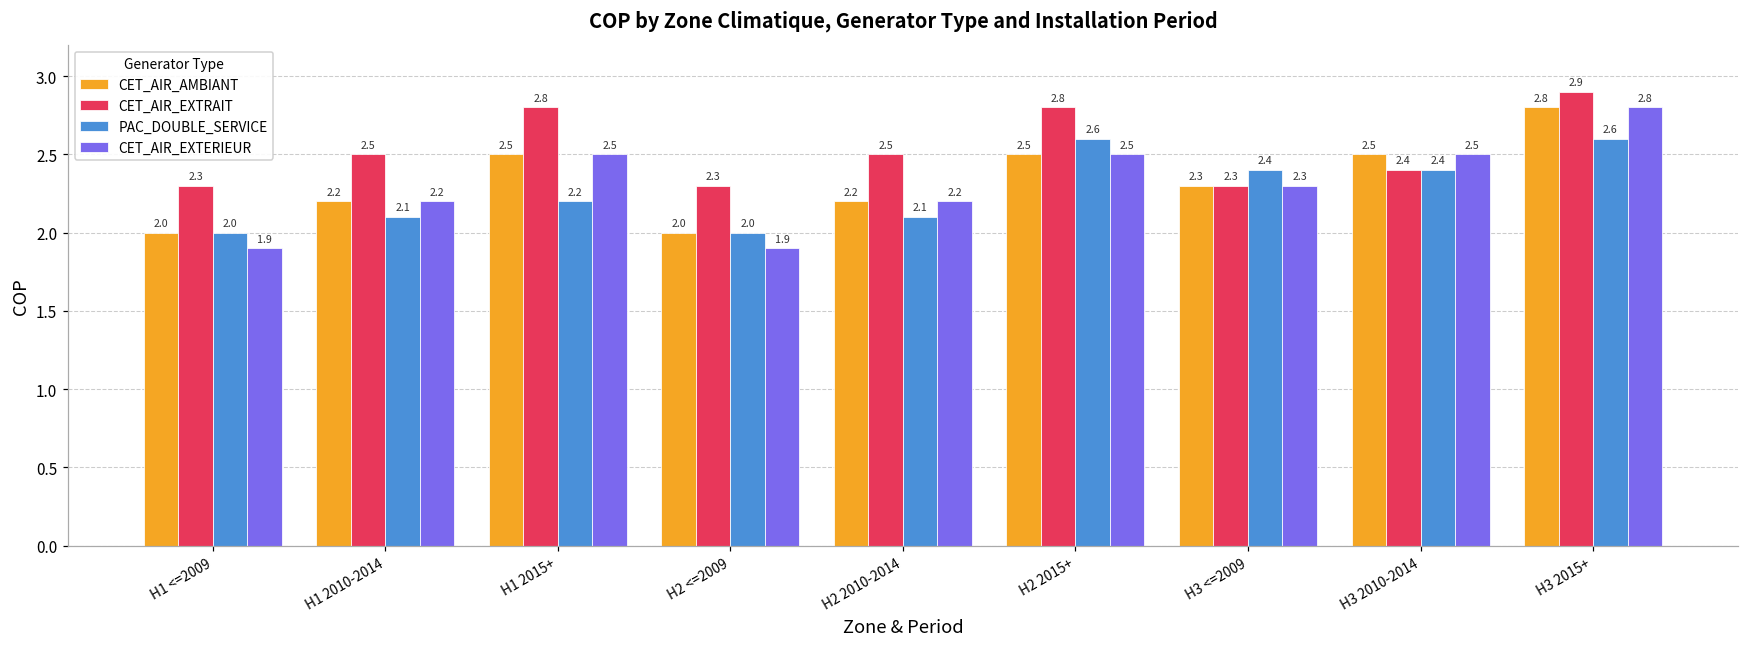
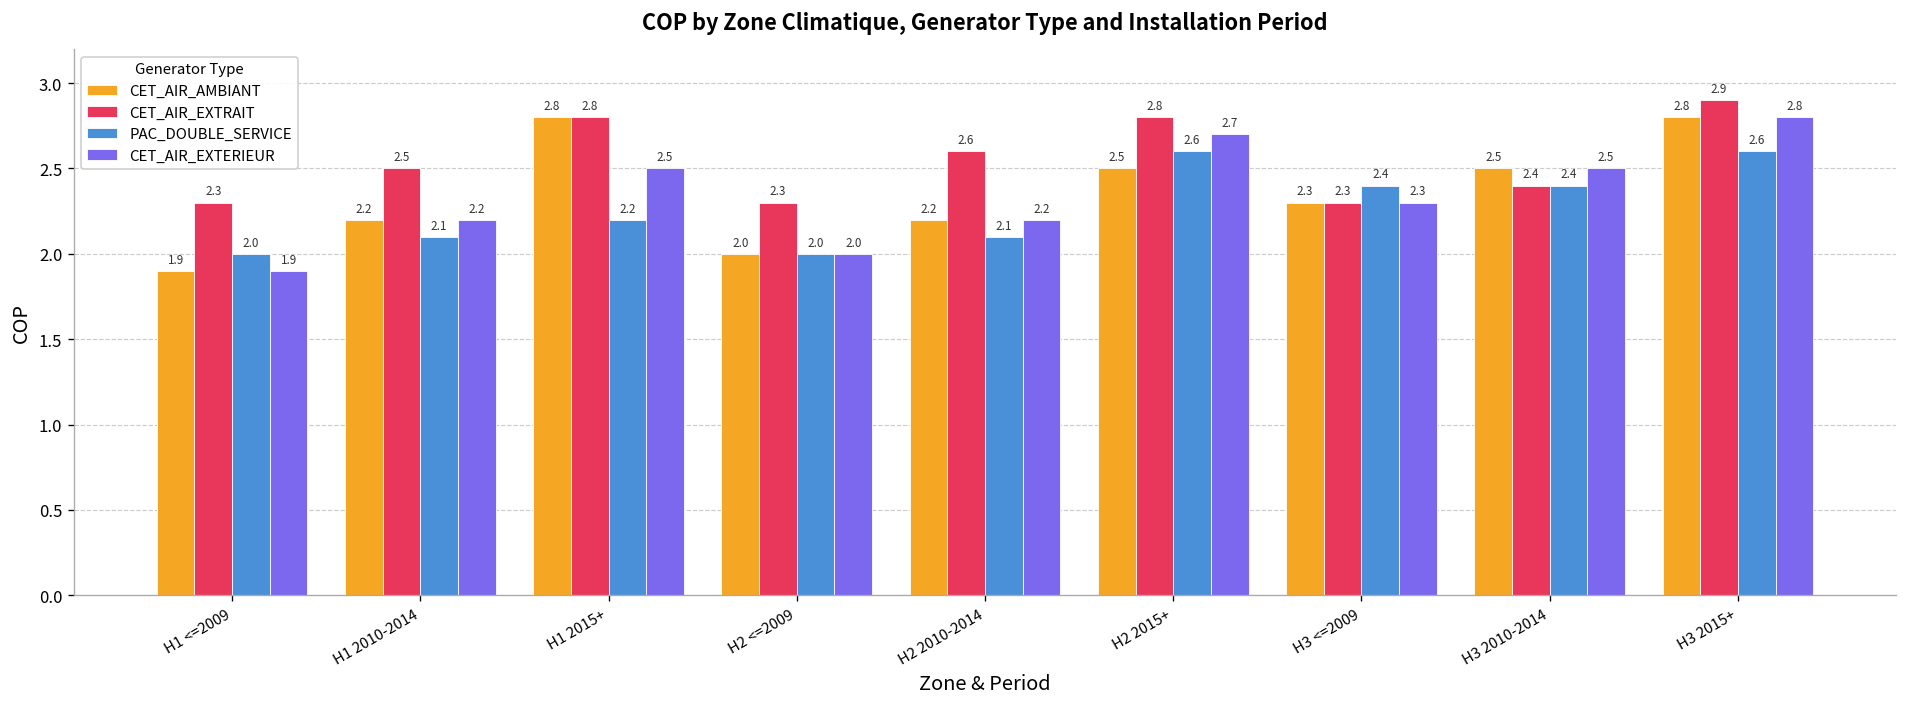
  {
    "CET_AIR_AMBIANT": {
-     "H1 <=2009": 2.0,
+     "H1 <=2009": 1.9,
      "H1 2010-2014": 2.2,
-     "H1 2015+": 2.5,
+     "H1 2015+": 2.8,
      "H2 <=2009": 2.0,
      "H2 2010-2014": 2.2,
      "H2 2015+": 2.5,
      "H3 <=2009": 2.3,
      "H3 2010-2014": 2.5,
      "H3 2015+": 2.8
    },
    "CET_AIR_EXTRAIT": {
      "H1 <=2009": 2.3,
      "H1 2010-2014": 2.5,
      "H1 2015+": 2.8,
      "H2 <=2009": 2.3,
-     "H2 2010-2014": 2.5,
+     "H2 2010-2014": 2.6,
      "H2 2015+": 2.8,
      "H3 <=2009": 2.3,
      "H3 2010-2014": 2.4,
      "H3 2015+": 2.9
    },
    "PAC_DOUBLE_SERVICE": {
      "H1 <=2009": 2.0,
      "H1 2010-2014": 2.1,
      "H1 2015+": 2.2,
      "H2 <=2009": 2.0,
      "H2 2010-2014": 2.1,
      "H2 2015+": 2.6,
      "H3 <=2009": 2.4,
      "H3 2010-2014": 2.4,
      "H3 2015+": 2.6
    },
    "CET_AIR_EXTERIEUR": {
      "H1 <=2009": 1.9,
      "H1 2010-2014": 2.2,
      "H1 2015+": 2.5,
-     "H2 <=2009": 1.9,
+     "H2 <=2009": 2.0,
      "H2 2010-2014": 2.2,
-     "H2 2015+": 2.5,
+     "H2 2015+": 2.7,
      "H3 <=2009": 2.3,
      "H3 2010-2014": 2.5,
      "H3 2015+": 2.8
    }
  }
